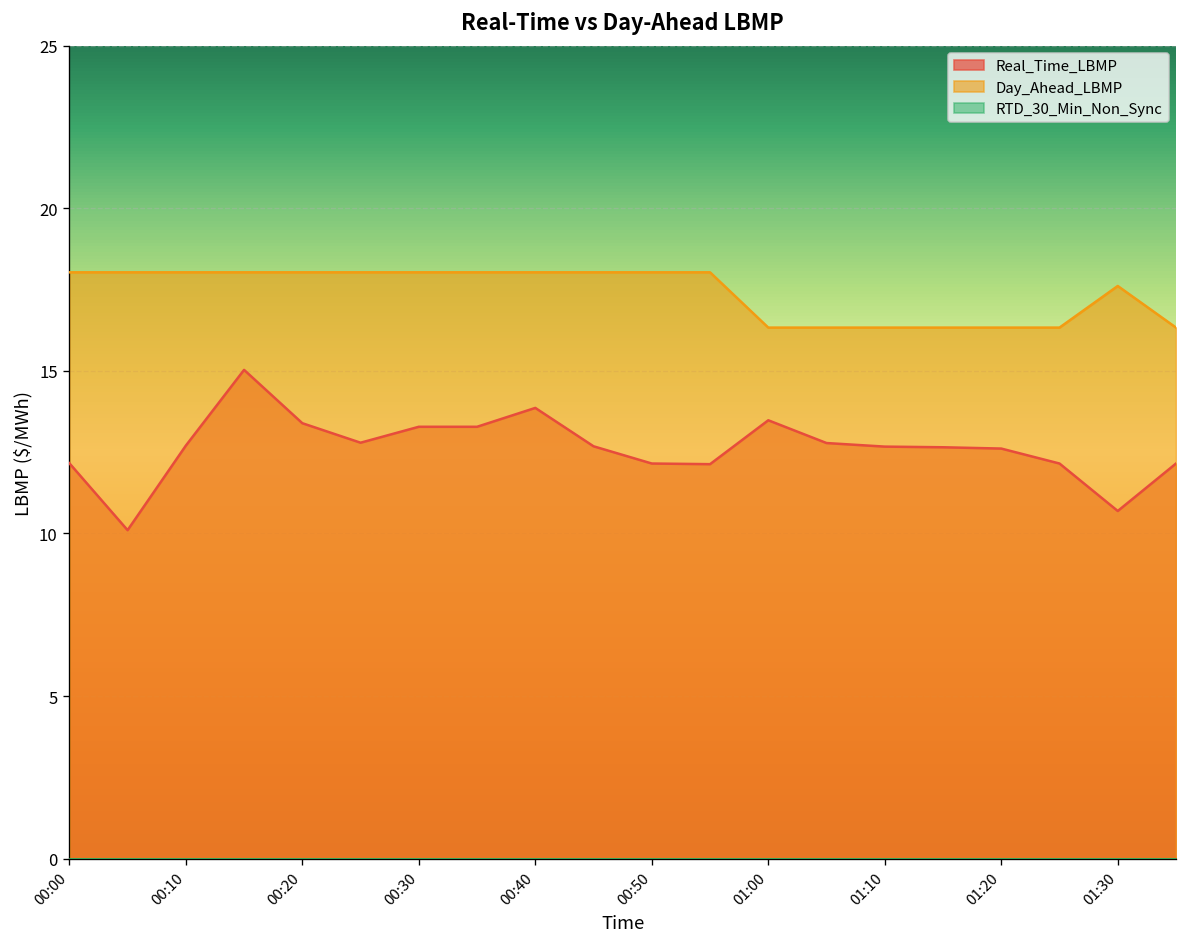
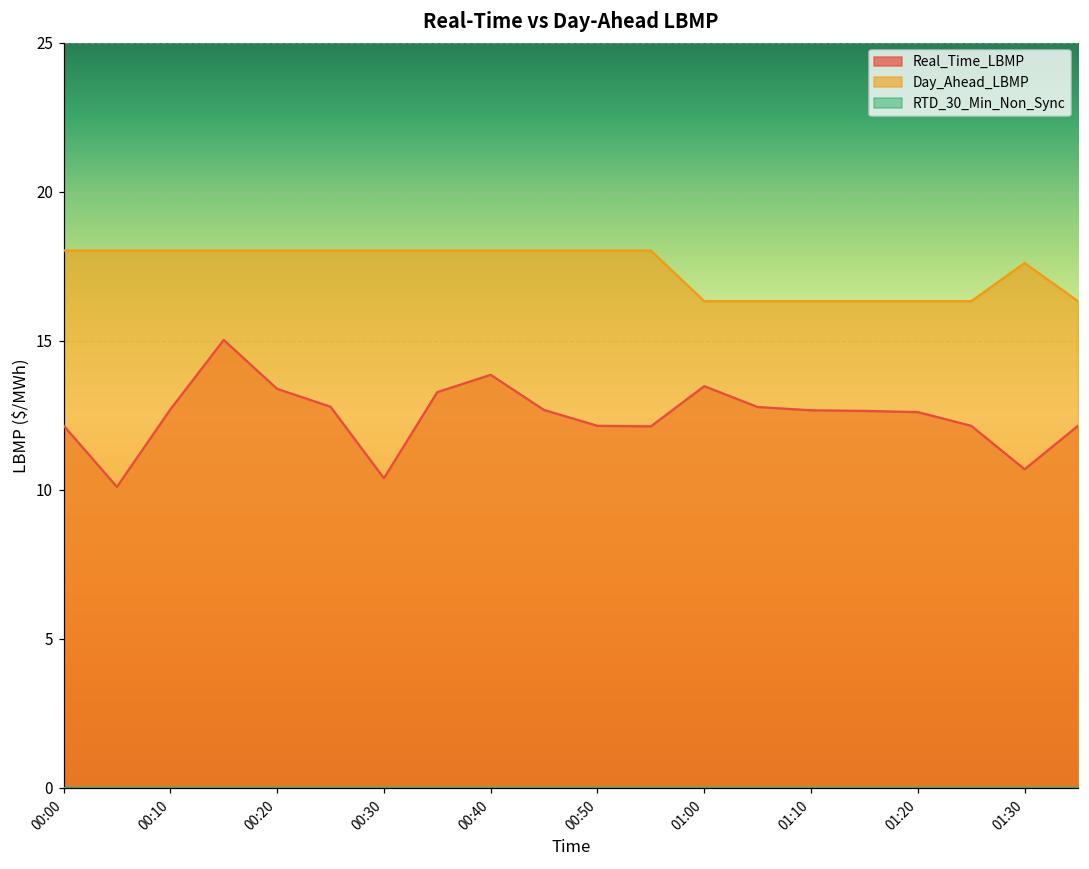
  {
    "Real_Time_LBMP": {
      "00:00": 12.2,
      "00:10": 12.7,
      "00:20": 13.4,
-     "00:30": 13.3,
+     "00:30": 10.4,
      "00:40": 13.9,
      "00:50": 12.2,
      "01:00": 13.5,
      "01:10": 12.7,
      "01:20": 12.6,
      "01:30": 10.7
    },
    "Day_Ahead_LBMP": {
      "00:00": 18.0,
      "00:10": 18.0,
      "00:20": 18.0,
      "00:30": 18.0,
      "00:40": 18.0,
      "00:50": 18.0,
      "01:00": 16.3,
      "01:10": 16.3,
      "01:20": 16.3,
      "01:30": 17.6
    },
    "RTD_30_Min_Non_Sync": {
      "00:00": 0.0,
      "00:10": 0.0,
      "00:20": 0.0,
      "00:30": 0.0,
      "00:40": 0.0,
      "00:50": 0.0,
      "01:00": 0.0,
      "01:10": 0.0,
      "01:20": 0.0,
      "01:30": 0.0
    }
  }
